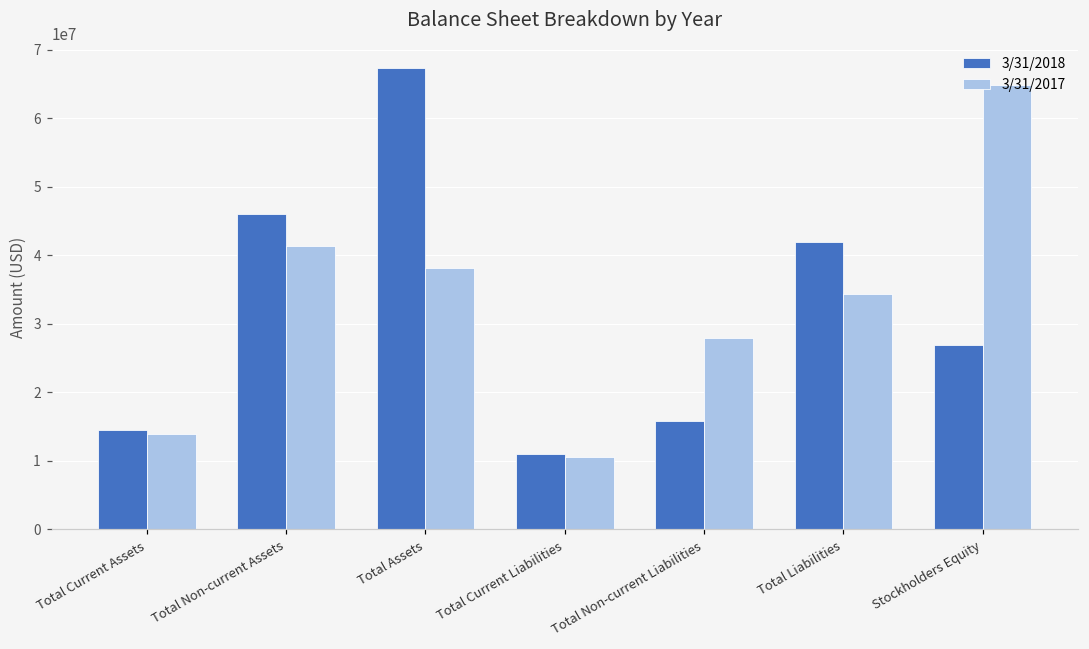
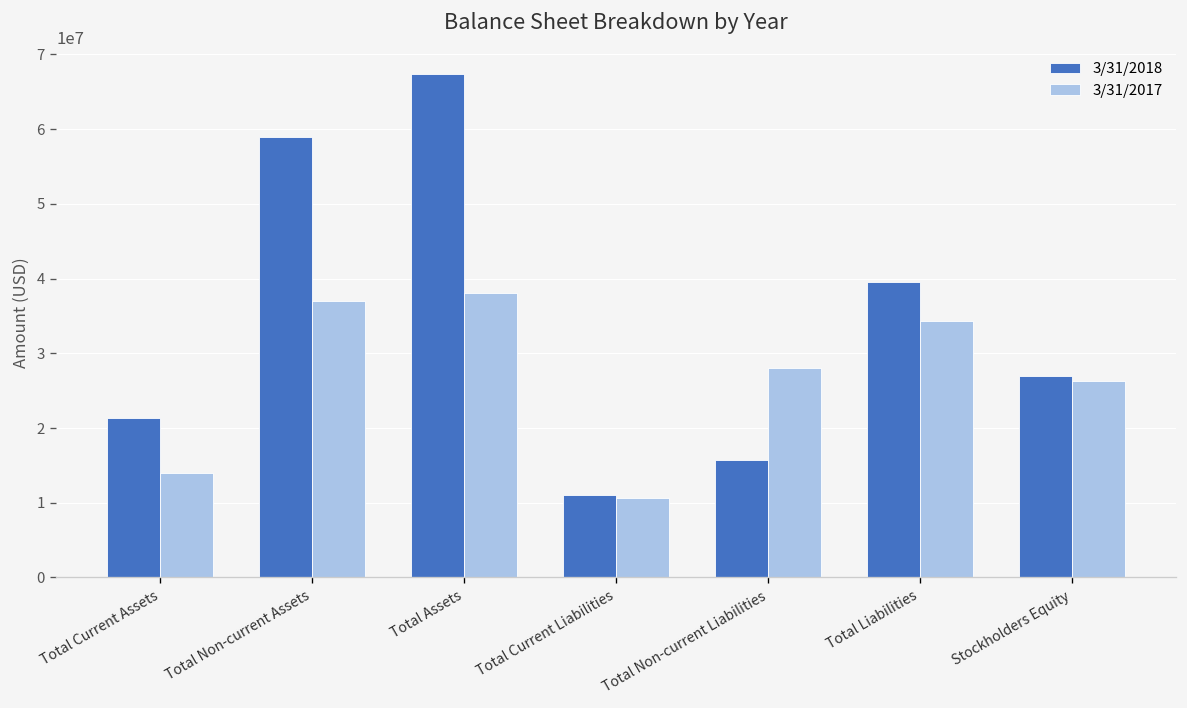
  {
    "3/31/2018": {
-     "Total Current Assets": 15000000,
-     "Total Non-current Assets": 46000000,
+     "Total Current Assets": 21000000,
+     "Total Non-current Assets": 59000000,
      "Total Assets": 67000000,
      "Total Current Liabilities": 11000000,
      "Total Non-current Liabilities": 16000000,
-     "Total Liabilities": 42000000,
+     "Total Liabilities": 40000000,
      "Stockholders Equity": 27000000
    },
    "3/31/2017": {
      "Total Current Assets": 14000000,
-     "Total Non-current Assets": 41000000,
+     "Total Non-current Assets": 37000000,
      "Total Assets": 38000000,
      "Total Current Liabilities": 11000000,
      "Total Non-current Liabilities": 28000000,
      "Total Liabilities": 34000000,
-     "Stockholders Equity": 65000000
+     "Stockholders Equity": 26000000
    }
  }
